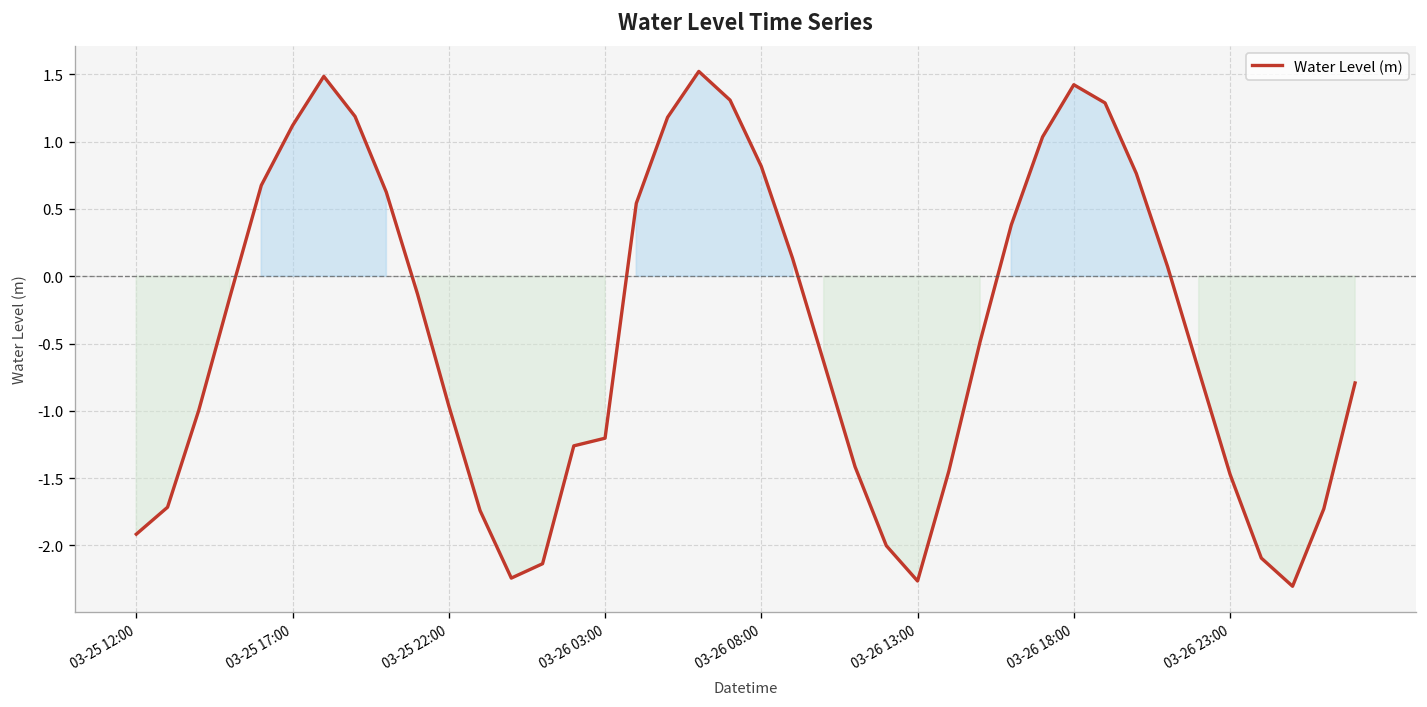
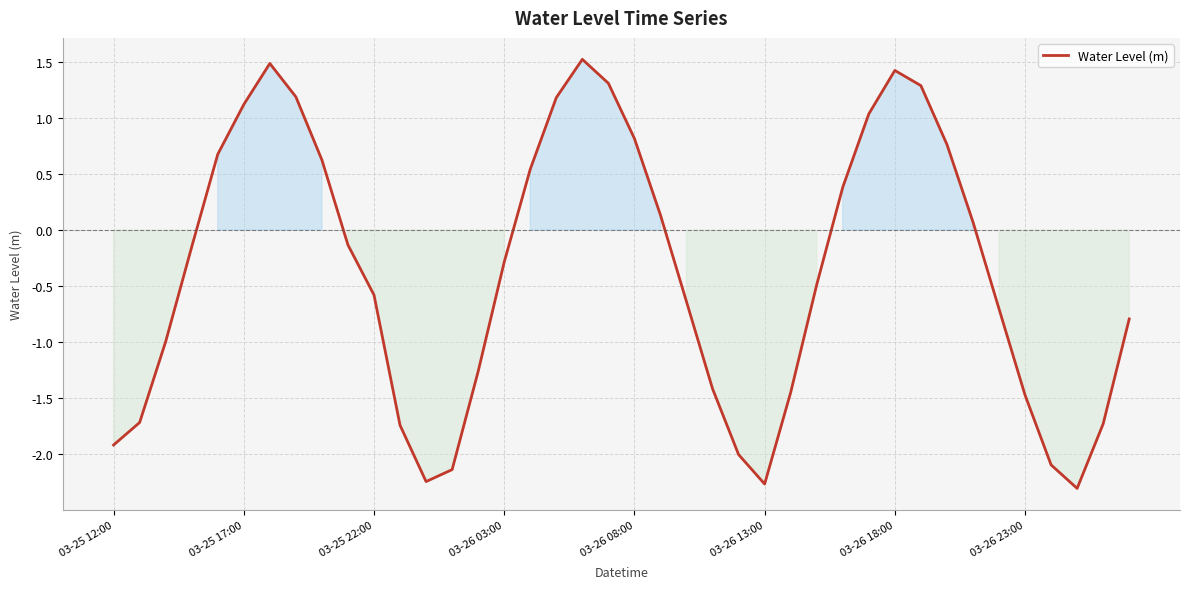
  {
    "03-25 12:00": -1.92,
    "03-25 17:00": 1.12,
-   "03-25 22:00": -0.96,
-   "03-26 03:00": -1.20,
+   "03-25 22:00": -0.58,
+   "03-26 03:00": -0.29,
    "03-26 08:00": 0.82,
    "03-26 13:00": -2.26,
    "03-26 18:00": 1.42,
    "03-26 23:00": -1.47
  }
